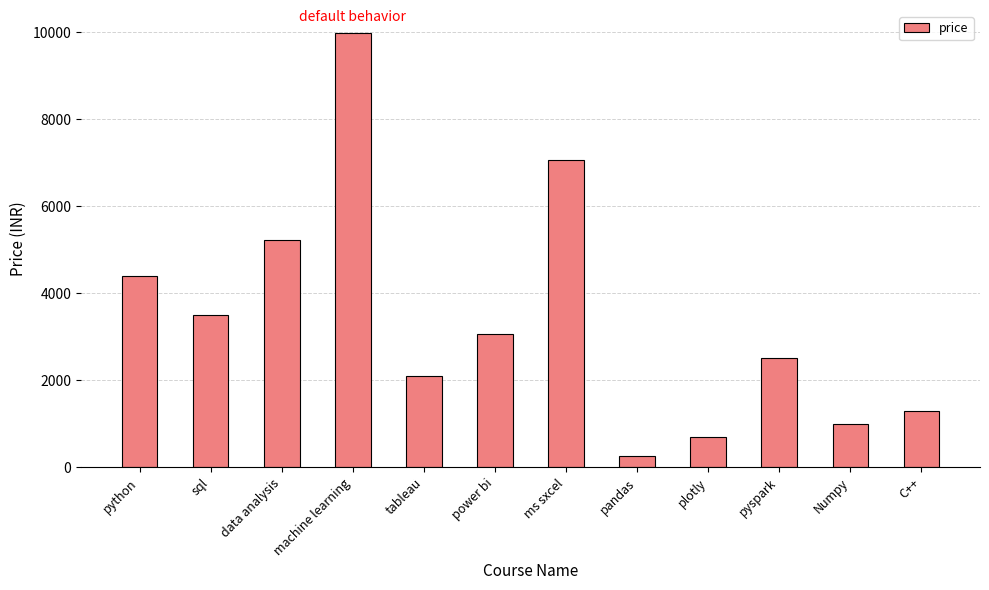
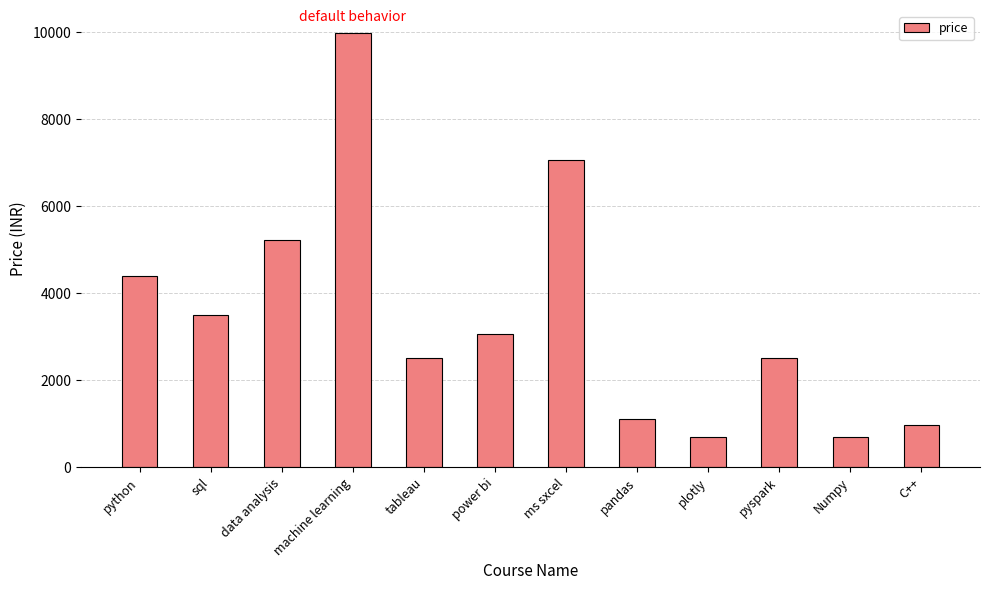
  {
    "python": 4400,
    "sql": 3500,
    "data analysis": 5200,
    "machine learning": 10000,
-   "tableau": 2100,
+   "tableau": 2500,
    "power bi": 3100,
    "ms sxcel": 7100,
-   "pandas": 300,
+   "pandas": 1100,
    "plotly": 700,
    "pyspark": 2500,
-   "Numpy": 1000,
-   "C++": 1300
+   "Numpy": 700,
+   "C++": 1000
  }
